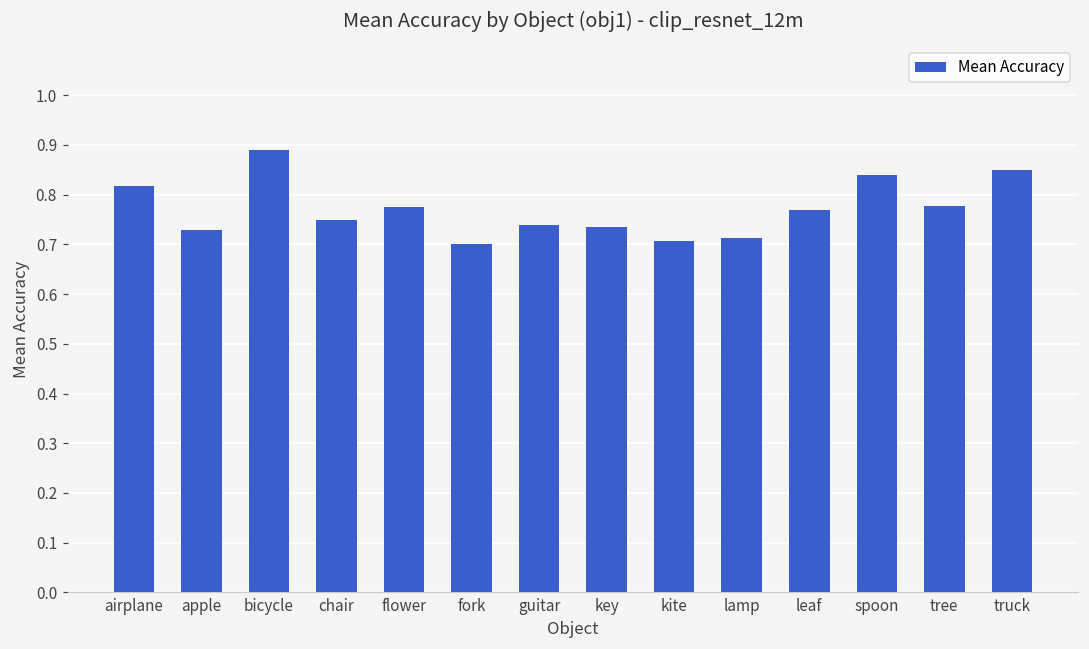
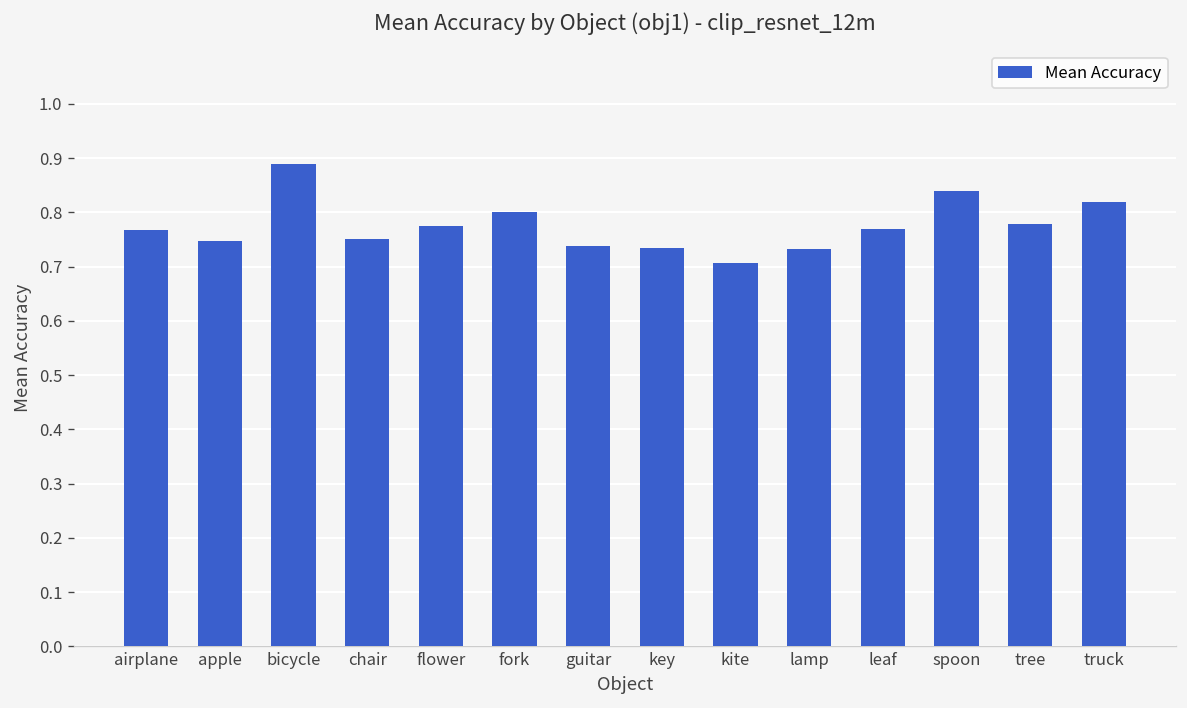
  {
-   "airplane": 0.82,
-   "apple": 0.73,
+   "airplane": 0.77,
+   "apple": 0.75,
    "bicycle": 0.89,
    "chair": 0.75,
    "flower": 0.78,
-   "fork": 0.7,
+   "fork": 0.8,
    "guitar": 0.74,
    "key": 0.74,
    "kite": 0.71,
-   "lamp": 0.71,
+   "lamp": 0.73,
    "leaf": 0.77,
    "spoon": 0.84,
    "tree": 0.78,
-   "truck": 0.85
+   "truck": 0.82
  }
